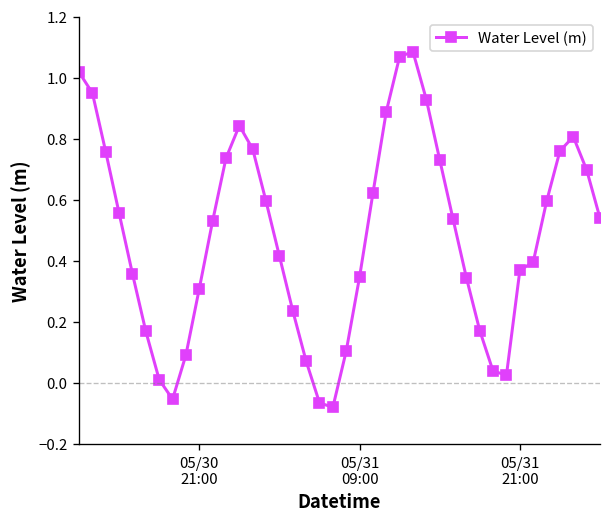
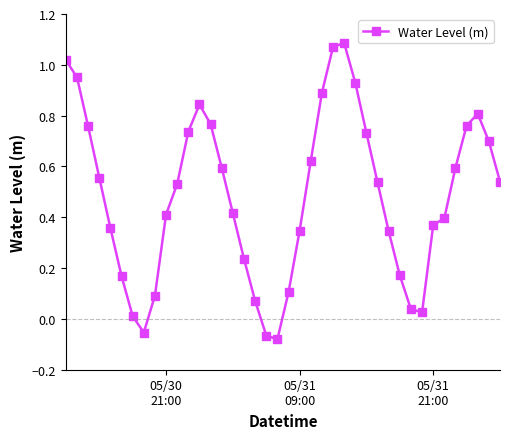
  {
-   "05/30 21:00": 0.31,
+   "05/30 21:00": 0.41,
    "05/31 09:00": 0.35,
    "05/31 21:00": 0.37
  }
